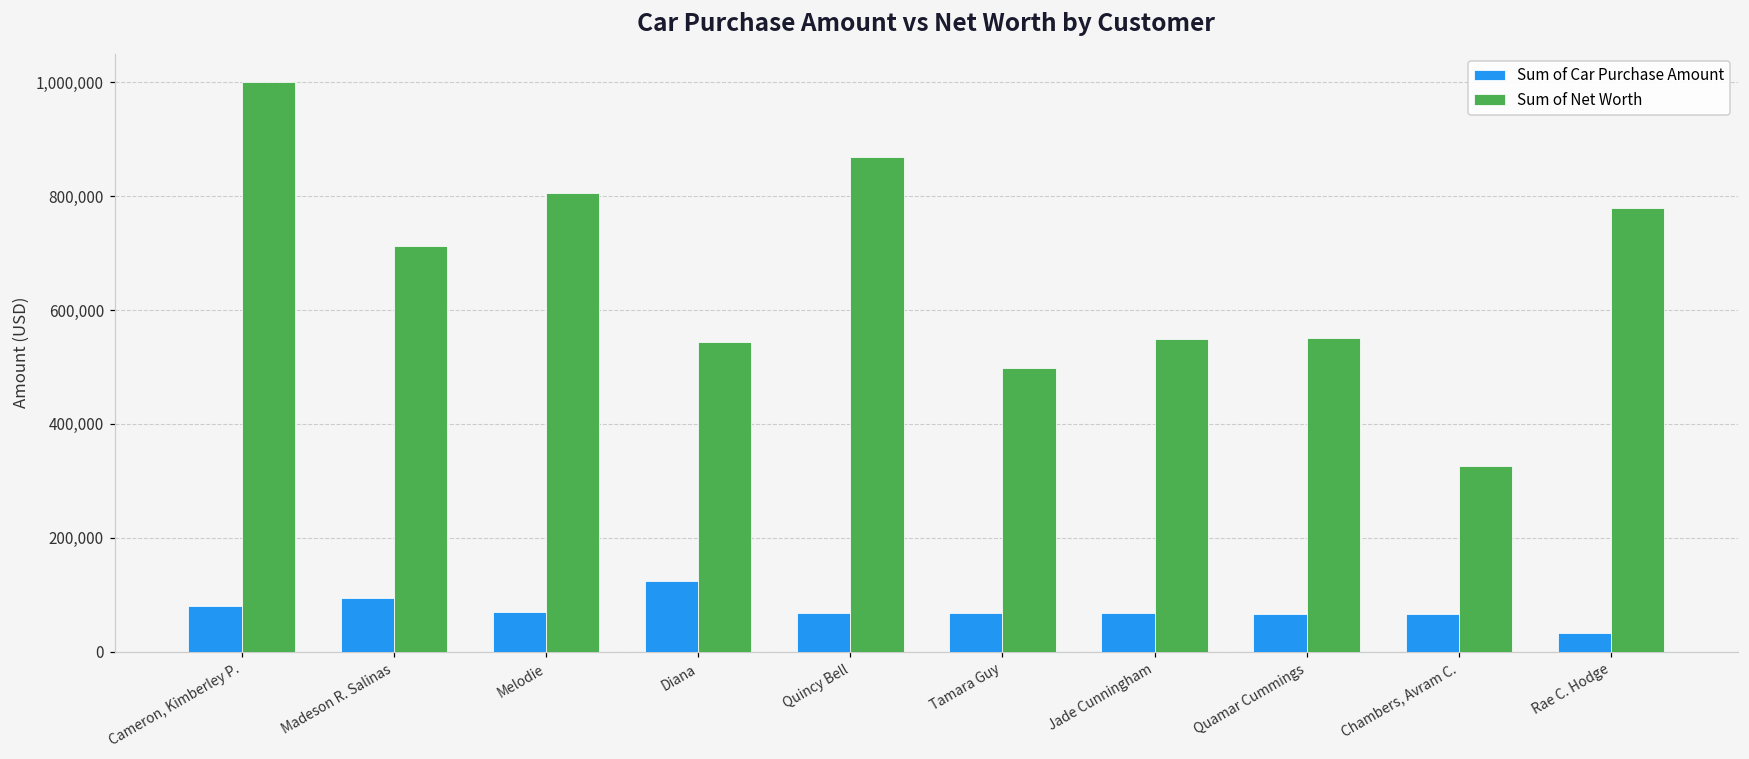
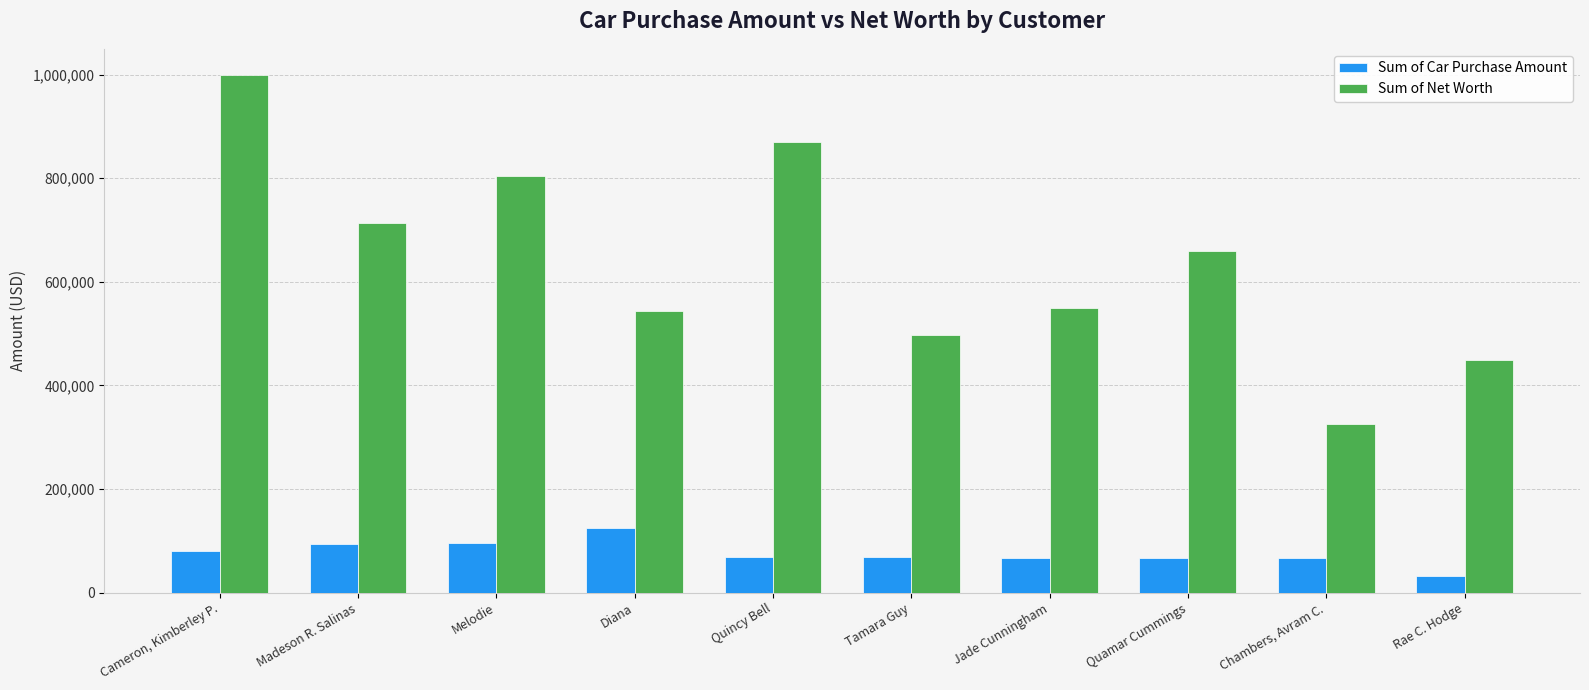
  {
    "Sum of Car Purchase Amount": {
      "Cameron, Kimberley P.": "80,000",
      "Madeson R. Salinas": "90,000",
-     "Melodie": "70,000",
+     "Melodie": "100,000",
      "Diana": "120,000",
      "Quincy Bell": "70,000",
      "Tamara Guy": "70,000",
      "Jade Cunningham": "70,000",
      "Quamar Cummings": "70,000",
      "Chambers, Avram C.": "70,000",
      "Rae C. Hodge": "30,000"
    },
    "Sum of Net Worth": {
      "Cameron, Kimberley P.": "1,000,000",
      "Madeson R. Salinas": "710,000",
      "Melodie": "810,000",
      "Diana": "540,000",
      "Quincy Bell": "870,000",
      "Tamara Guy": "500,000",
      "Jade Cunningham": "550,000",
-     "Quamar Cummings": "550,000",
+     "Quamar Cummings": "660,000",
      "Chambers, Avram C.": "330,000",
-     "Rae C. Hodge": "780,000"
+     "Rae C. Hodge": "450,000"
    }
  }
